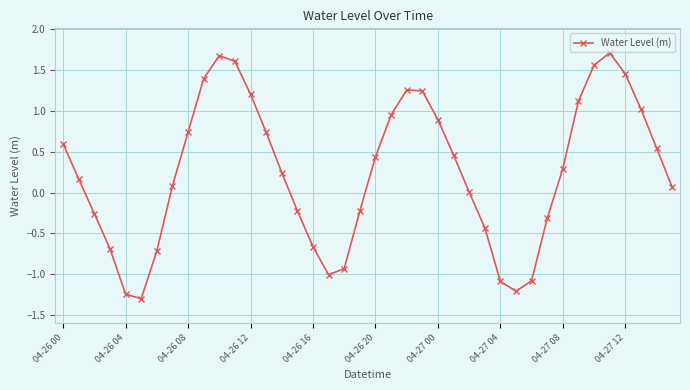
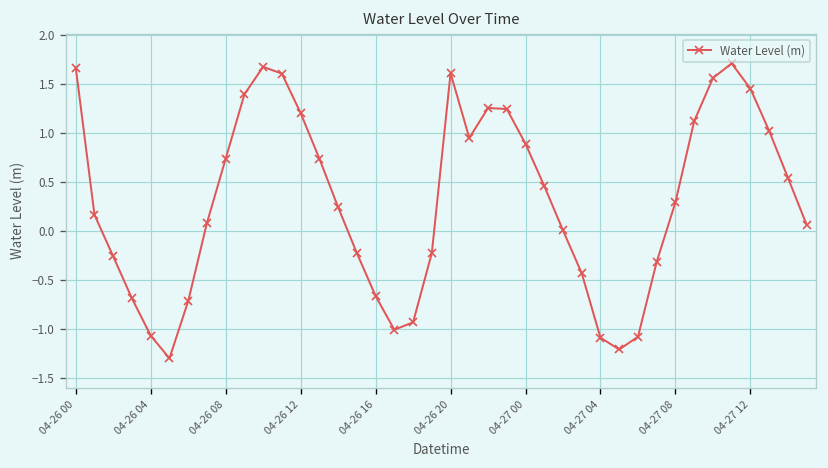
  {
-   "04-26 00": 0.6,
-   "04-26 04": -1.2,
+   "04-26 00": 1.7,
+   "04-26 04": -1.1,
    "04-26 08": 0.7,
    "04-26 12": 1.2,
    "04-26 16": -0.7,
-   "04-26 20": 0.4,
+   "04-26 20": 1.6,
    "04-27 00": 0.9,
    "04-27 04": -1.1,
    "04-27 08": 0.3,
    "04-27 12": 1.5
  }
